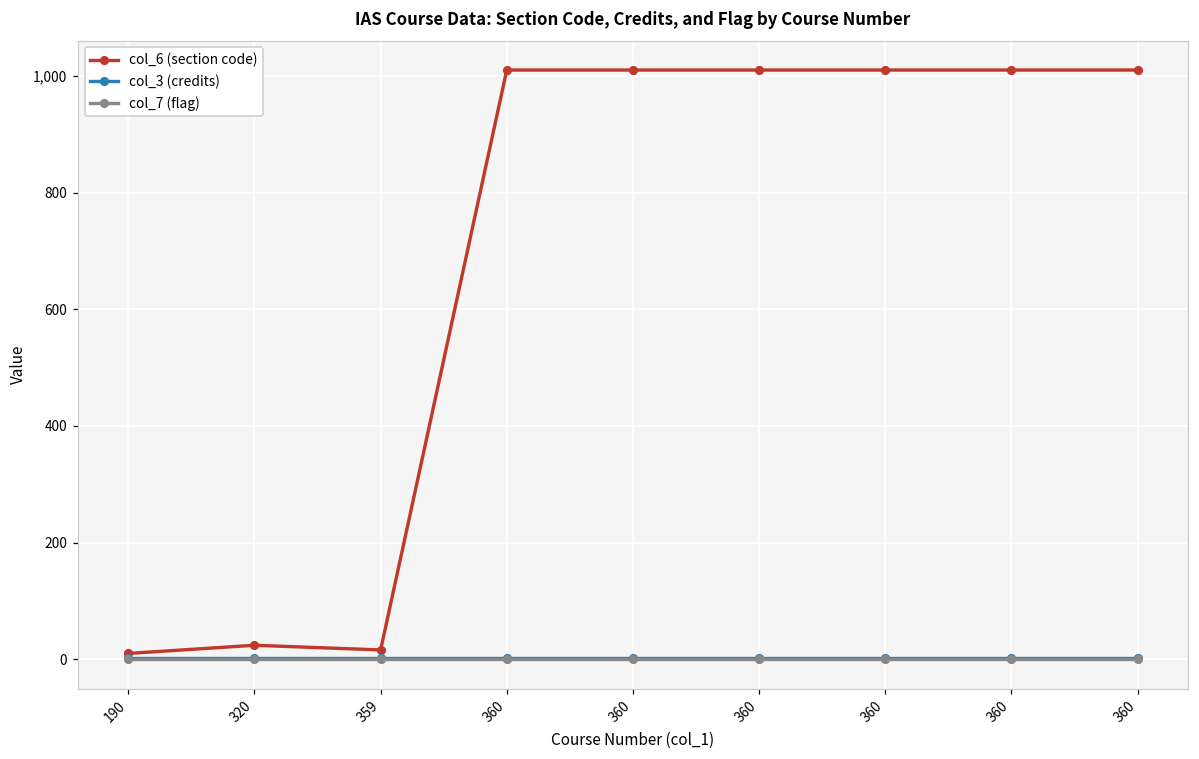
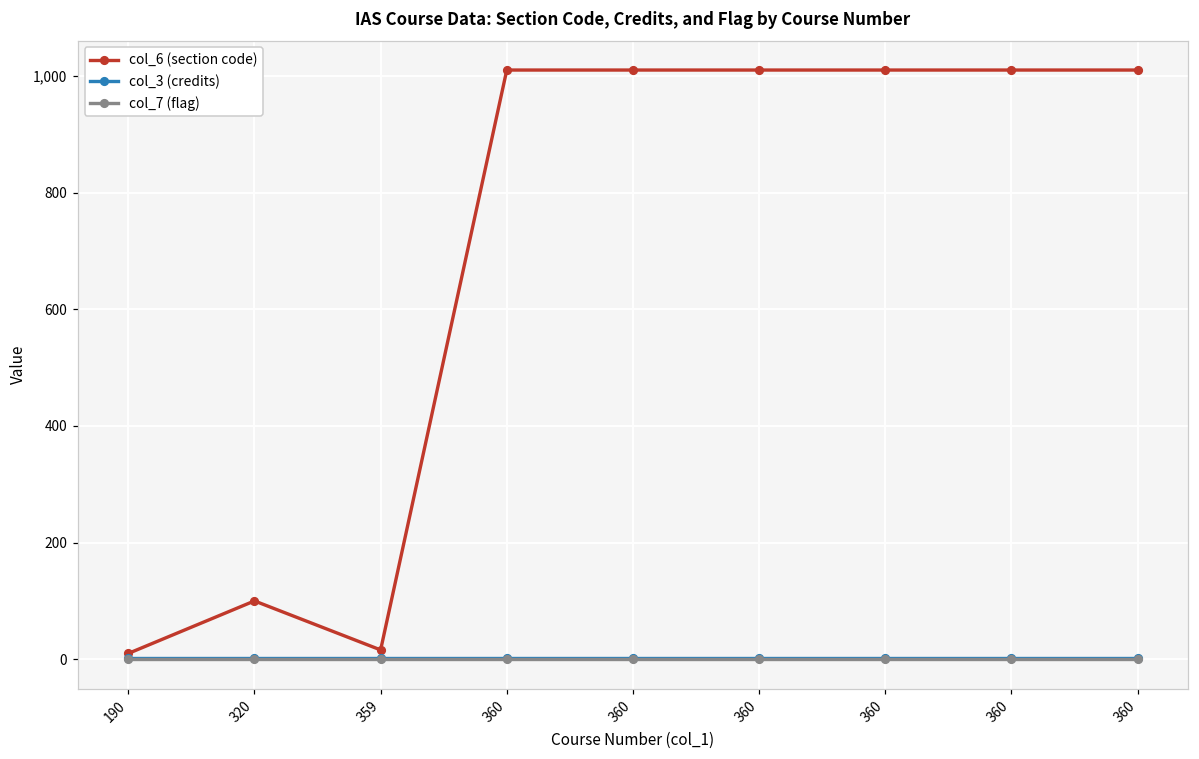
  {
    "col_6 (section code)": {
      "190": 10,
-     "320": 20,
+     "320": 100,
      "359": 20
    }
  }
